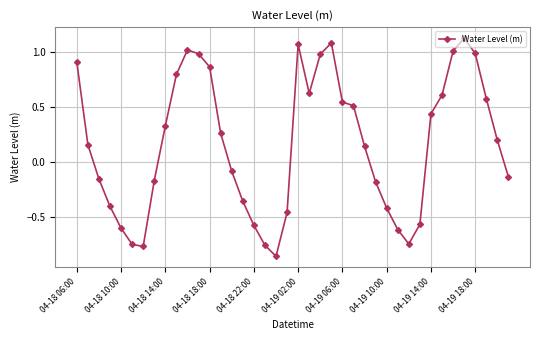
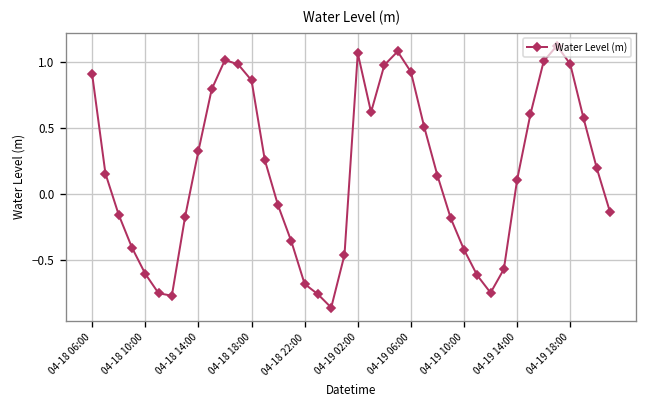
  {
    "04-18 06:00": 0.91,
    "04-18 10:00": -0.61,
    "04-18 14:00": 0.33,
    "04-18 18:00": 0.86,
-   "04-18 22:00": -0.58,
+   "04-18 22:00": -0.68,
    "04-19 02:00": 1.07,
-   "04-19 06:00": 0.54,
+   "04-19 06:00": 0.93,
    "04-19 10:00": -0.42,
-   "04-19 14:00": 0.44,
+   "04-19 14:00": 0.11,
    "04-19 18:00": 0.99
  }
